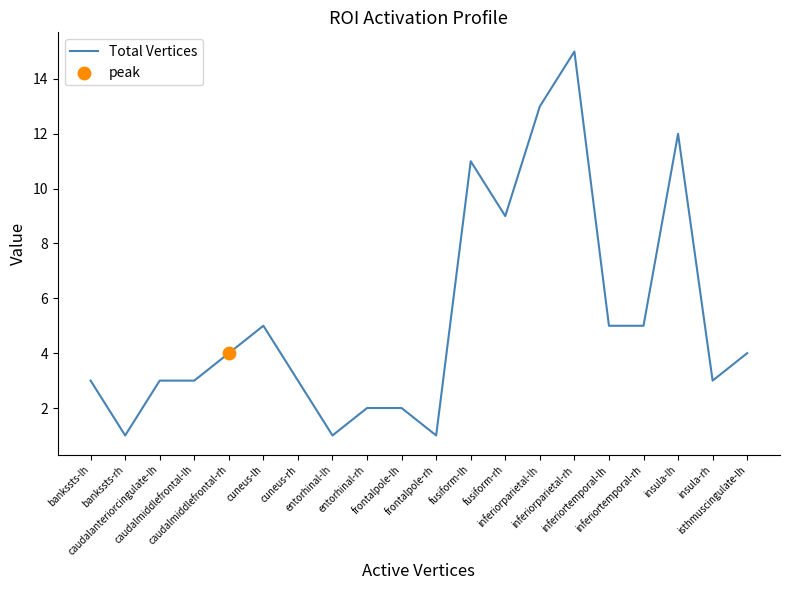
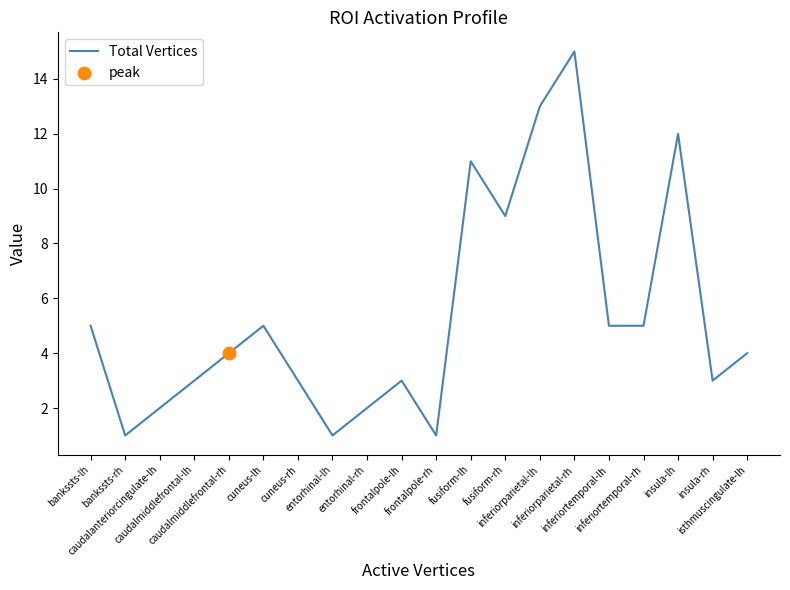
  {
    "Total Vertices": {
-     "bankssts-lh": 3,
+     "bankssts-lh": 5,
      "bankssts-rh": 1,
-     "caudalanteriorcingulate-lh": 3,
+     "caudalanteriorcingulate-lh": 2,
      "caudalmiddlefrontal-lh": 3,
      "cuneus-lh": 5,
      "cuneus-rh": 3,
      "entorhinal-lh": 1,
      "entorhinal-rh": 2,
-     "frontalpole-lh": 2,
+     "frontalpole-lh": 3,
      "frontalpole-rh": 1,
      "fusiform-lh": 11,
      "fusiform-rh": 9,
      "inferiorparietal-lh": 13,
      "inferiorparietal-rh": 15,
      "inferiortemporal-lh": 5,
      "inferiortemporal-rh": 5,
      "insula-lh": 12,
      "insula-rh": 3,
      "isthmuscingulate-lh": 4
    }
  }
